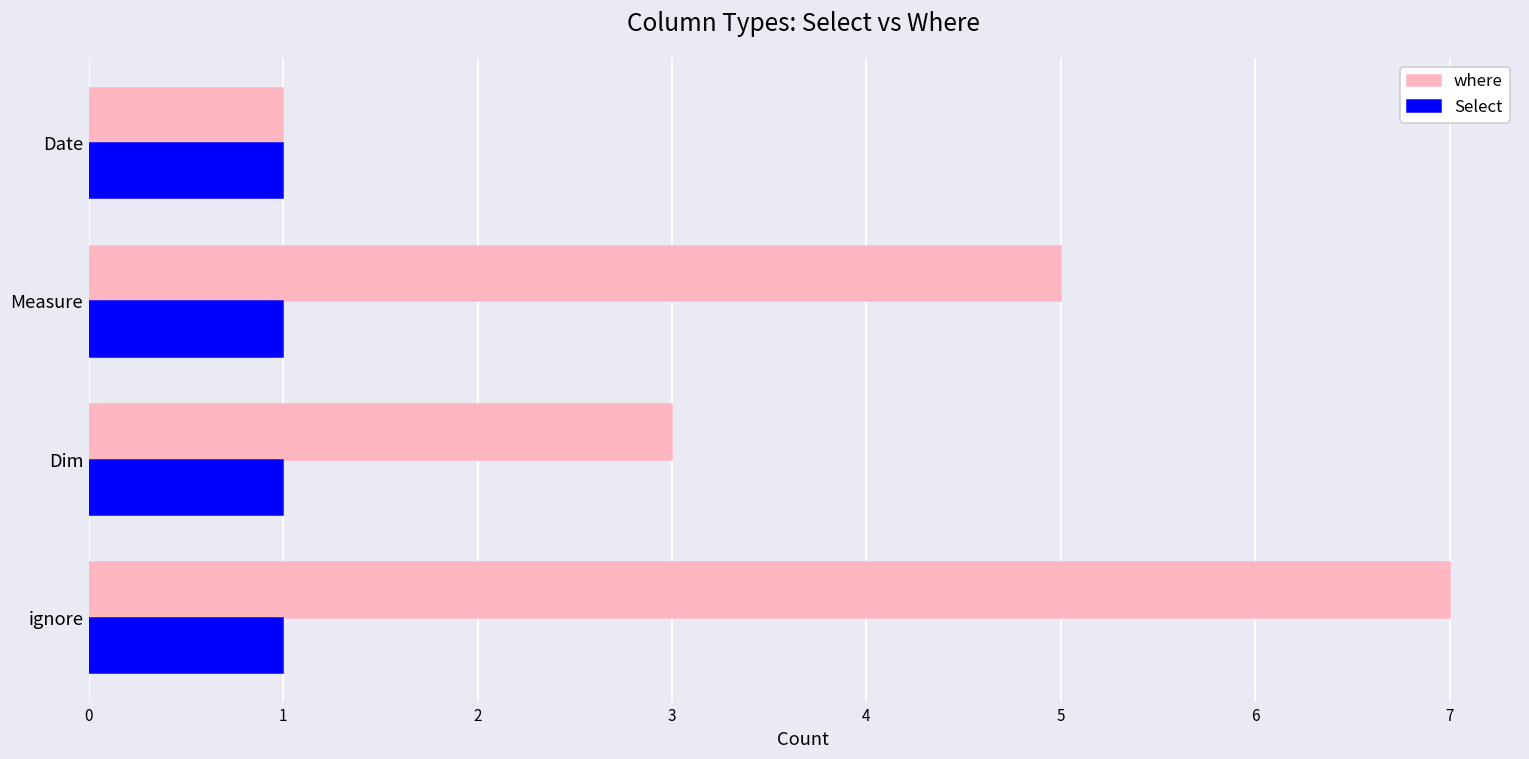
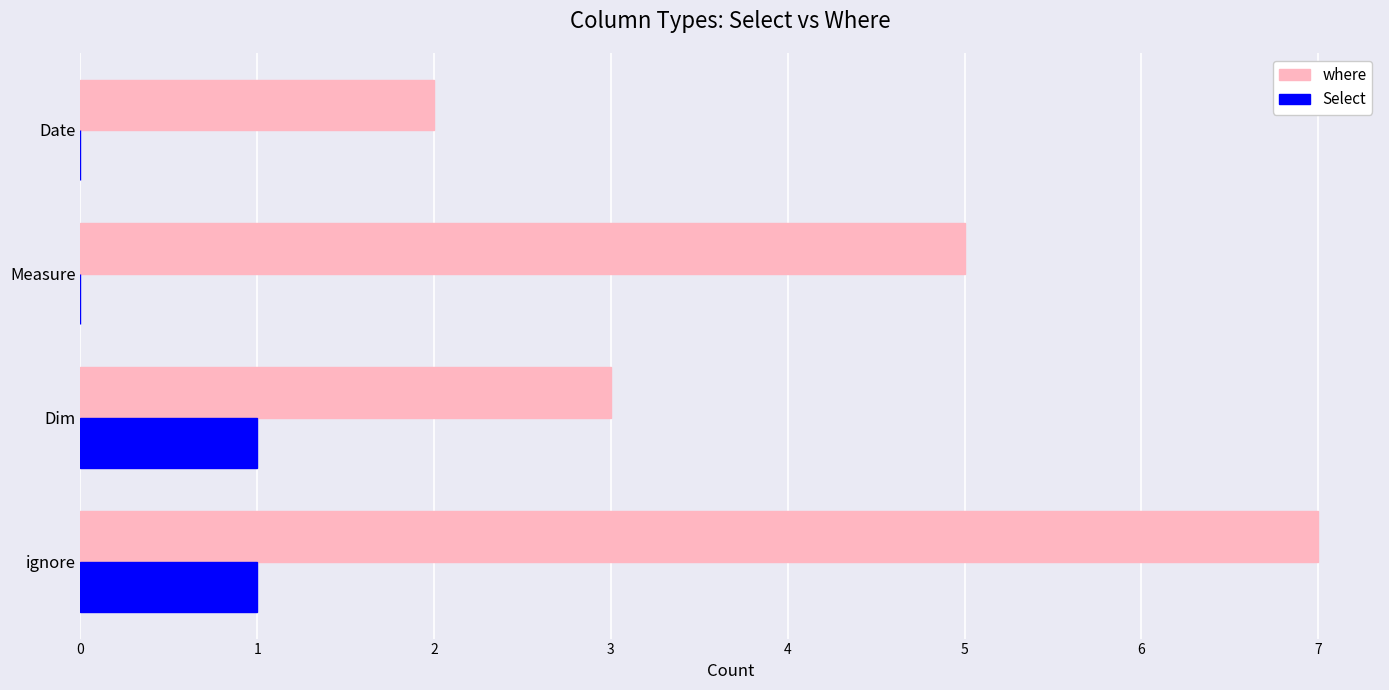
  {
    "where": {
-     "Date": 1,
+     "Date": 2,
      "Measure": 5,
      "Dim": 3,
      "ignore": 7
    },
    "Select": {
-     "Date": 1,
-     "Measure": 1,
+     "Date": 0,
+     "Measure": 0,
      "Dim": 1,
      "ignore": 1
    }
  }
